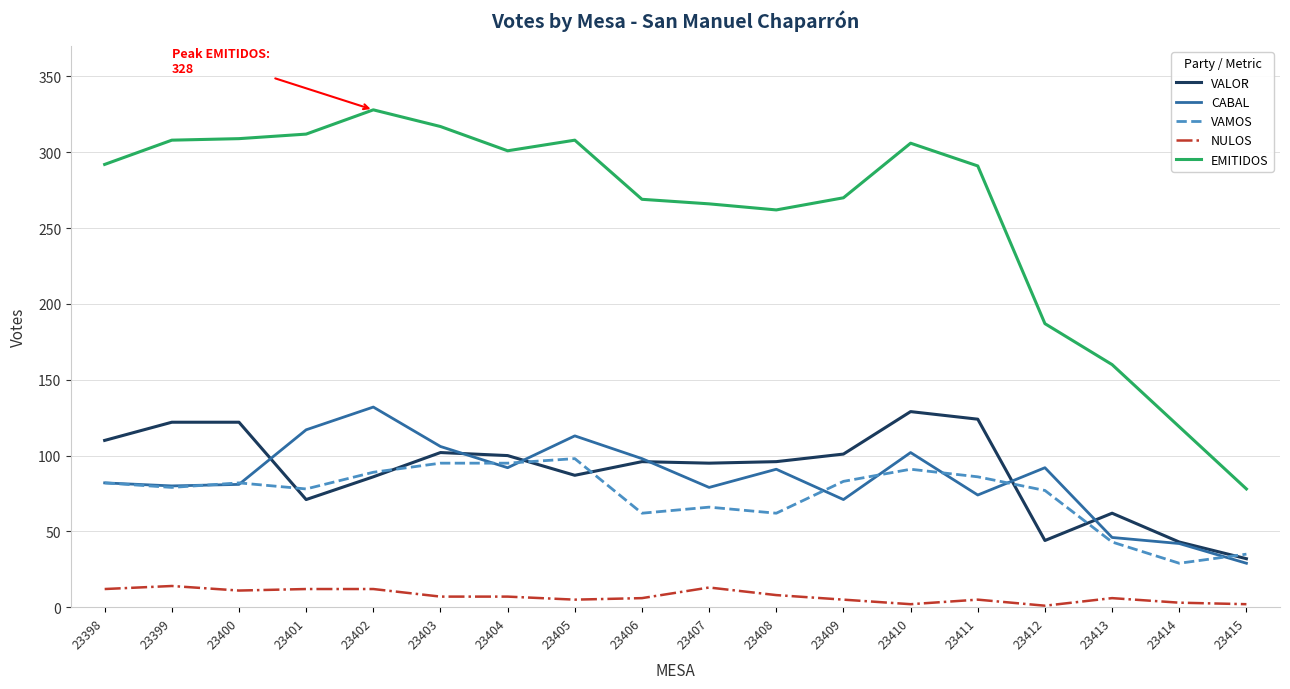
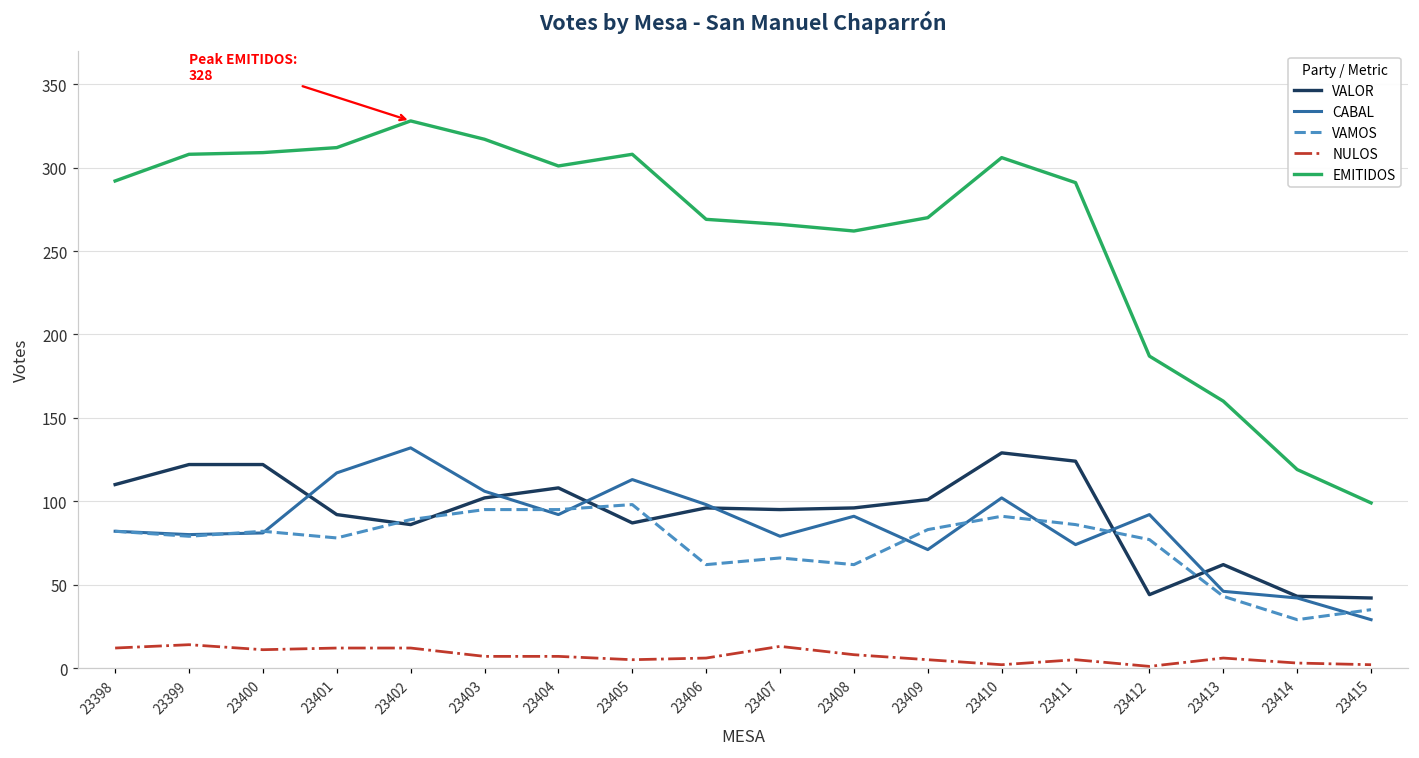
  {
    "VALOR": {
      "23398": 110,
      "23399": 122,
      "23400": 122,
-     "23401": 71,
+     "23401": 92,
      "23402": 86,
      "23403": 102,
-     "23404": 100,
+     "23404": 108,
      "23405": 87,
      "23406": 96,
      "23407": 95,
      "23408": 96,
      "23409": 101,
      "23410": 129,
      "23411": 124,
      "23412": 44,
      "23413": 62,
-     "23415": 32
+     "23415": 42
    },
    "NULOS": {
      "23398": 12,
      "23399": 14,
      "23400": 11,
      "23401": 12,
      "23402": 12,
      "23403": 7,
      "23404": 7,
      "23405": 5,
      "23406": 6,
      "23407": 13,
      "23408": 8,
      "23409": 5,
      "23410": 2,
      "23411": 5,
      "23412": 1,
      "23413": 6,
      "23414": 3,
      "23415": 2
    },
    "EMITIDOS": {
      "23398": 292,
      "23399": 308,
      "23400": 309,
      "23401": 312,
      "23403": 317,
      "23404": 301,
      "23405": 308,
      "23406": 269,
      "23407": 266,
      "23408": 262,
      "23409": 270,
      "23410": 306,
      "23411": 291,
      "23412": 187,
      "23413": 160,
      "23414": 119,
-     "23415": 78
+     "23415": 99
    }
  }
